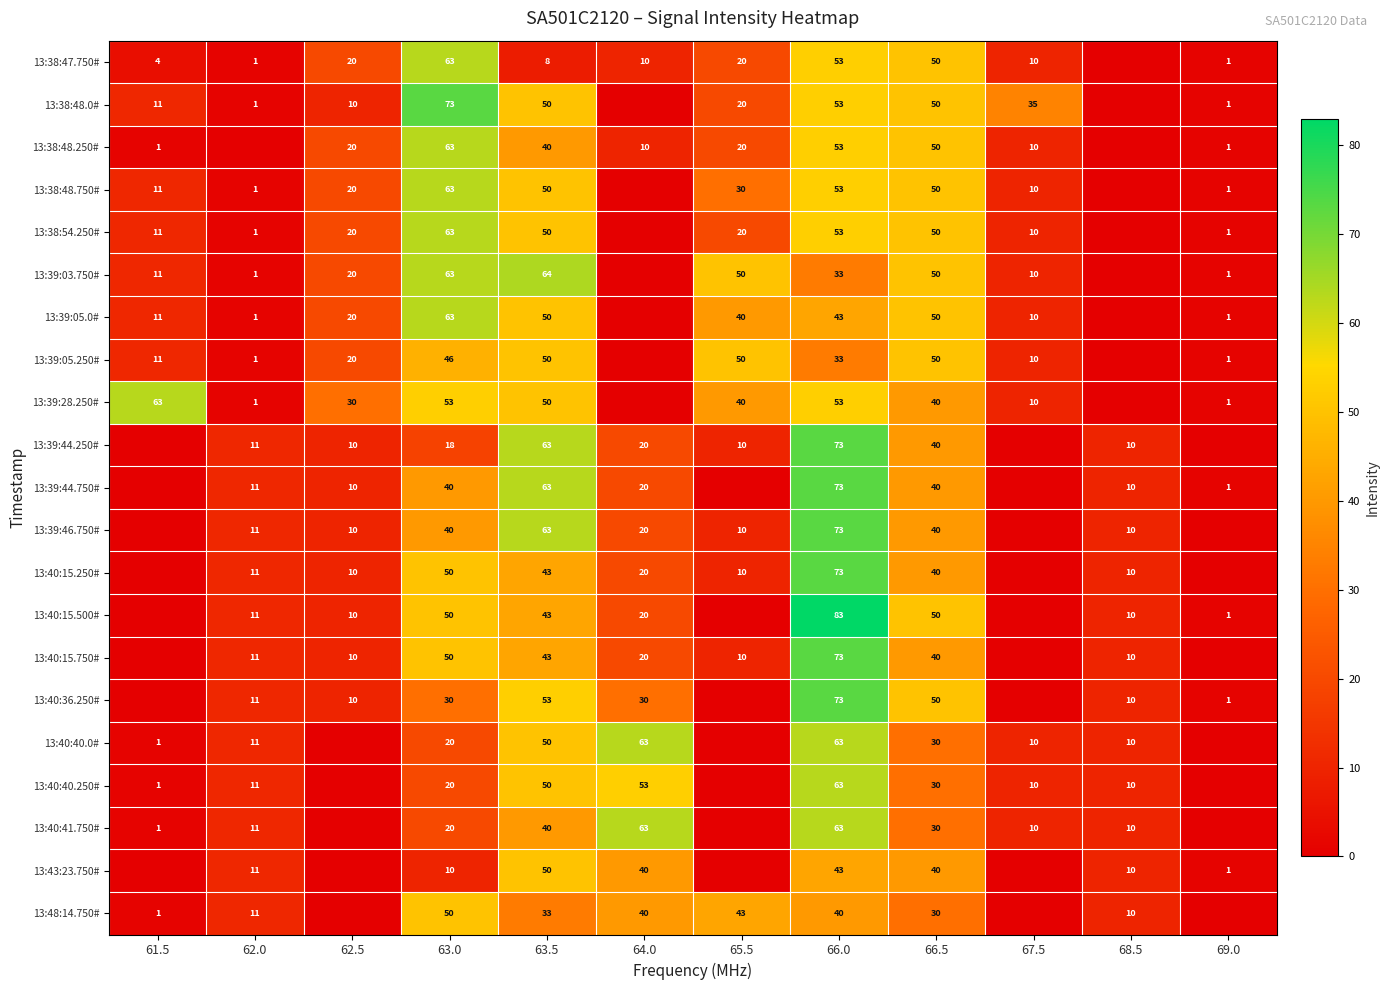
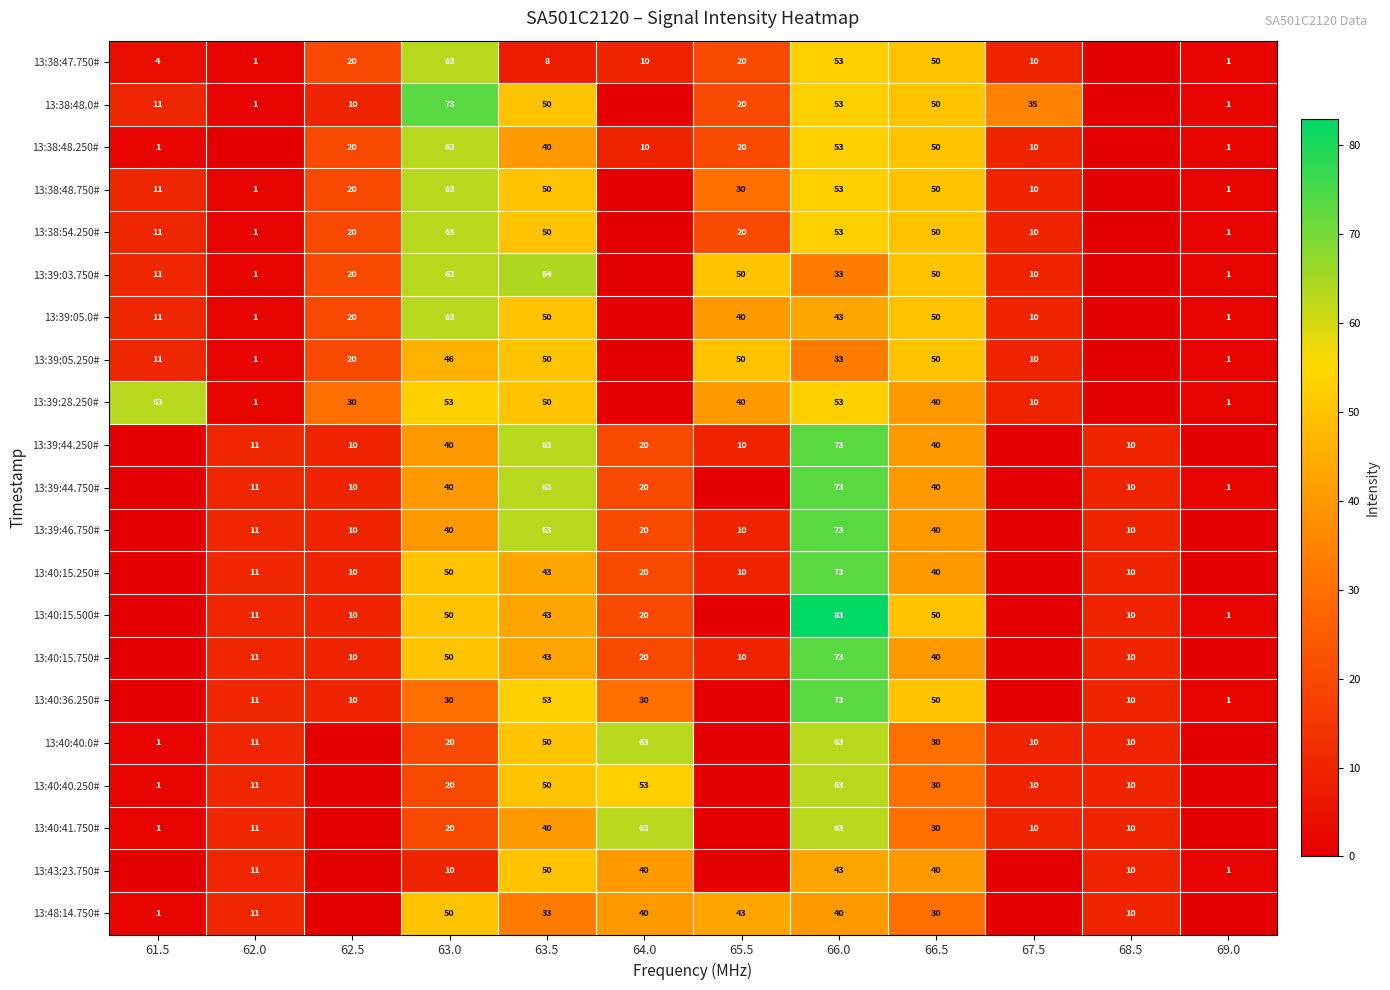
  {
    "13:38:47.750#": {
      "61.5": 4,
      "62.0": 1,
      "62.5": 20,
      "63.0": 63,
      "63.5": 8,
      "64.0": 10,
      "65.5": 20,
      "66.0": 53,
      "66.5": 50,
      "67.5": 10,
      "69.0": 1
    },
    "13:38:48.0#": {
      "61.5": 11,
      "62.0": 1,
      "62.5": 10,
      "63.0": 73,
      "63.5": 50,
      "65.5": 20,
      "66.0": 53,
      "66.5": 50,
      "67.5": 35,
      "69.0": 1
    },
    "13:38:48.250#": {
      "61.5": 1,
      "62.5": 20,
      "63.0": 63,
      "63.5": 40,
      "64.0": 10,
      "65.5": 20,
      "66.0": 53,
      "66.5": 50,
      "67.5": 10,
      "69.0": 1
    },
    "13:38:48.750#": {
      "61.5": 11,
      "62.0": 1,
      "62.5": 20,
      "63.0": 63,
      "63.5": 50,
      "65.5": 30,
      "66.0": 53,
      "66.5": 50,
      "67.5": 10,
      "69.0": 1
    },
    "13:38:54.250#": {
      "61.5": 11,
      "62.0": 1,
      "62.5": 20,
      "63.0": 63,
      "63.5": 50,
      "65.5": 20,
      "66.0": 53,
      "66.5": 50,
      "67.5": 10,
      "69.0": 1
    },
    "13:39:03.750#": {
      "61.5": 11,
      "62.0": 1,
      "62.5": 20,
      "63.0": 63,
      "63.5": 64,
      "65.5": 50,
      "66.0": 33,
      "66.5": 50,
      "67.5": 10,
      "69.0": 1
    },
    "13:39:05.0#": {
      "61.5": 11,
      "62.0": 1,
      "62.5": 20,
      "63.0": 63,
      "63.5": 50,
      "65.5": 40,
      "66.0": 43,
      "66.5": 50,
      "67.5": 10,
      "69.0": 1
    },
    "13:39:05.250#": {
      "61.5": 11,
      "62.0": 1,
      "62.5": 20,
      "63.0": 46,
      "63.5": 50,
      "65.5": 50,
      "66.0": 33,
      "66.5": 50,
      "67.5": 10,
      "69.0": 1
    },
    "13:39:28.250#": {
      "61.5": 63,
      "62.0": 1,
      "62.5": 30,
      "63.0": 53,
      "63.5": 50,
      "65.5": 40,
      "66.0": 53,
      "66.5": 40,
      "67.5": 10,
      "69.0": 1
    },
    "13:39:44.250#": {
      "62.0": 11,
      "62.5": 10,
-     "63.0": 18,
+     "63.0": 40,
      "63.5": 63,
      "64.0": 20,
      "65.5": 10,
      "66.0": 73,
      "66.5": 40,
      "68.5": 10
    },
    "13:39:44.750#": {
      "62.0": 11,
      "62.5": 10,
      "63.0": 40,
      "63.5": 63,
      "64.0": 20,
      "66.0": 73,
      "66.5": 40,
      "68.5": 10,
      "69.0": 1
    },
    "13:39:46.750#": {
      "62.0": 11,
      "62.5": 10,
      "63.0": 40,
      "63.5": 63,
      "64.0": 20,
      "65.5": 10,
      "66.0": 73,
      "66.5": 40,
      "68.5": 10
    },
    "13:40:15.250#": {
      "62.0": 11,
      "62.5": 10,
      "63.0": 50,
      "63.5": 43,
      "64.0": 20,
      "65.5": 10,
      "66.0": 73,
      "66.5": 40,
      "68.5": 10
    },
    "13:40:15.500#": {
      "62.0": 11,
      "62.5": 10,
      "63.0": 50,
      "63.5": 43,
      "64.0": 20,
      "66.0": 83,
      "66.5": 50,
      "68.5": 10,
      "69.0": 1
    },
    "13:40:15.750#": {
      "62.0": 11,
      "62.5": 10,
      "63.0": 50,
      "63.5": 43,
      "64.0": 20,
      "65.5": 10,
      "66.0": 73,
      "66.5": 40,
      "68.5": 10
    },
    "13:40:36.250#": {
      "62.0": 11,
      "62.5": 10,
      "63.0": 30,
      "63.5": 53,
      "64.0": 30,
      "66.0": 73,
      "66.5": 50,
      "68.5": 10,
      "69.0": 1
    },
    "13:40:40.0#": {
      "61.5": 1,
      "62.0": 11,
      "63.0": 20,
      "63.5": 50,
      "64.0": 63,
      "66.0": 63,
      "66.5": 30,
      "67.5": 10,
      "68.5": 10
    },
    "13:40:40.250#": {
      "61.5": 1,
      "62.0": 11,
      "63.0": 20,
      "63.5": 50,
      "64.0": 53,
      "66.0": 63,
      "66.5": 30,
      "67.5": 10,
      "68.5": 10
    },
    "13:40:41.750#": {
      "61.5": 1,
      "62.0": 11,
      "63.0": 20,
      "63.5": 40,
      "64.0": 63,
      "66.0": 63,
      "66.5": 30,
      "67.5": 10,
      "68.5": 10
    },
    "13:43:23.750#": {
      "62.0": 11,
      "63.0": 10,
      "63.5": 50,
      "64.0": 40,
      "66.0": 43,
      "66.5": 40,
      "68.5": 10,
      "69.0": 1
    },
    "13:48:14.750#": {
      "61.5": 1,
      "62.0": 11,
      "63.0": 50,
      "63.5": 33,
      "64.0": 40,
      "65.5": 43,
      "66.0": 40,
      "66.5": 30,
      "68.5": 10
    }
  }
